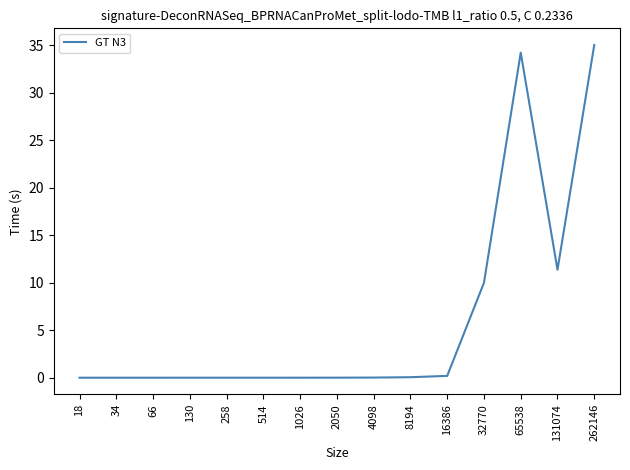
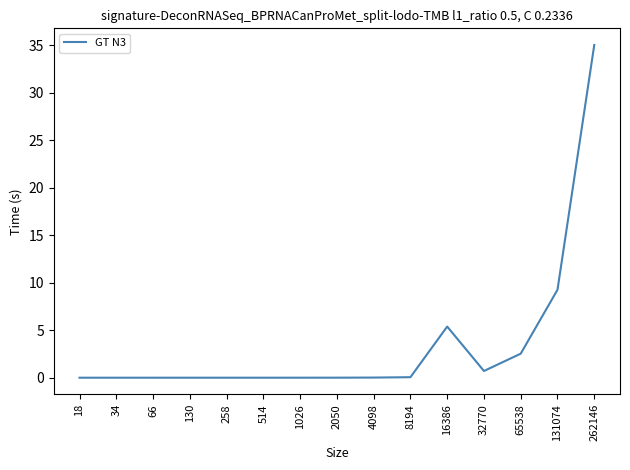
  {
    "18": 0,
    "34": 0,
    "66": 0,
    "130": 0,
    "258": 0,
    "514": 0,
    "1026": 0,
    "2050": 0,
    "4098": 0,
    "8194": 0,
-   "16386": 0,
-   "32770": 10,
-   "65538": 34,
-   "131074": 11,
+   "16386": 5,
+   "32770": 1,
+   "65538": 3,
+   "131074": 9,
    "262146": 35
  }
